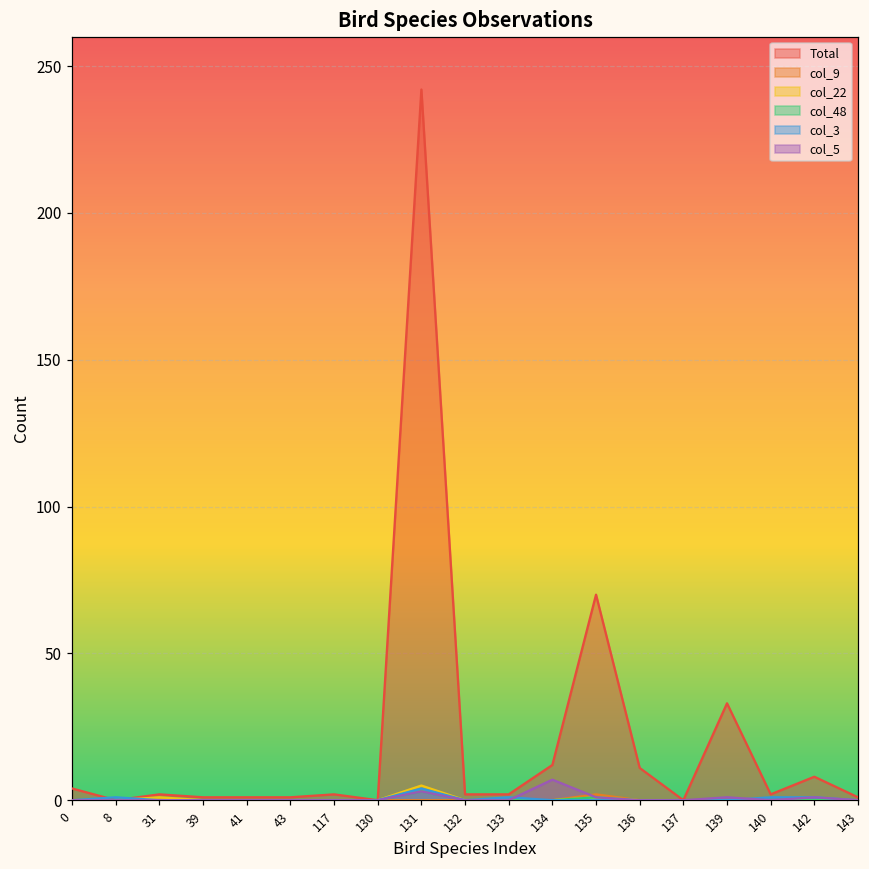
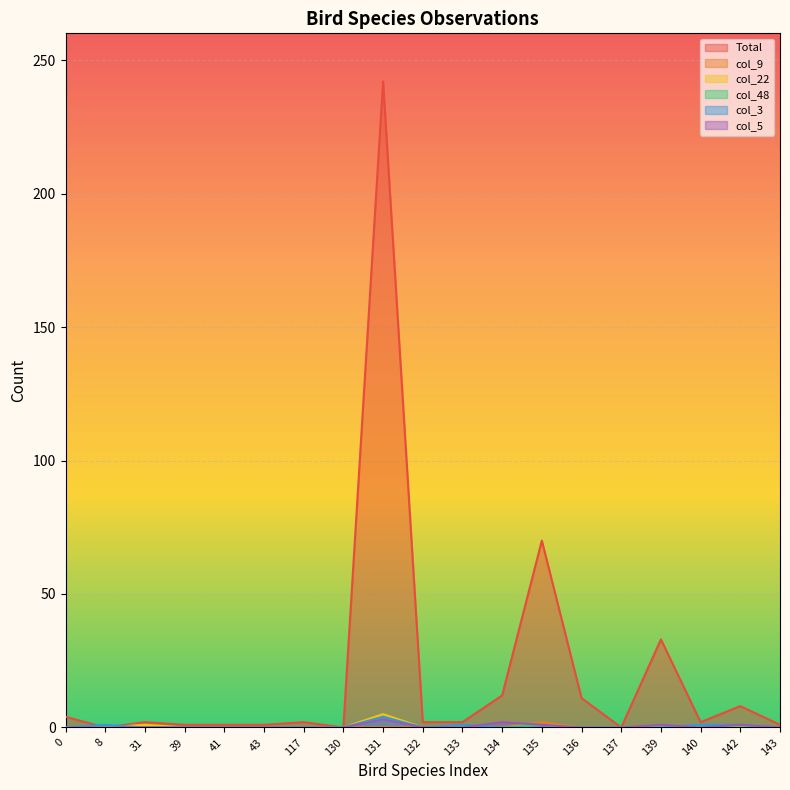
  {
    "col_3": {
      "8": 1,
      "131": 4,
      "133": 1,
      "135": 0,
      "140": 1
    },
    "col_5": {
-     "134": 7,
+     "134": 2,
      "139": 1
    }
  }
